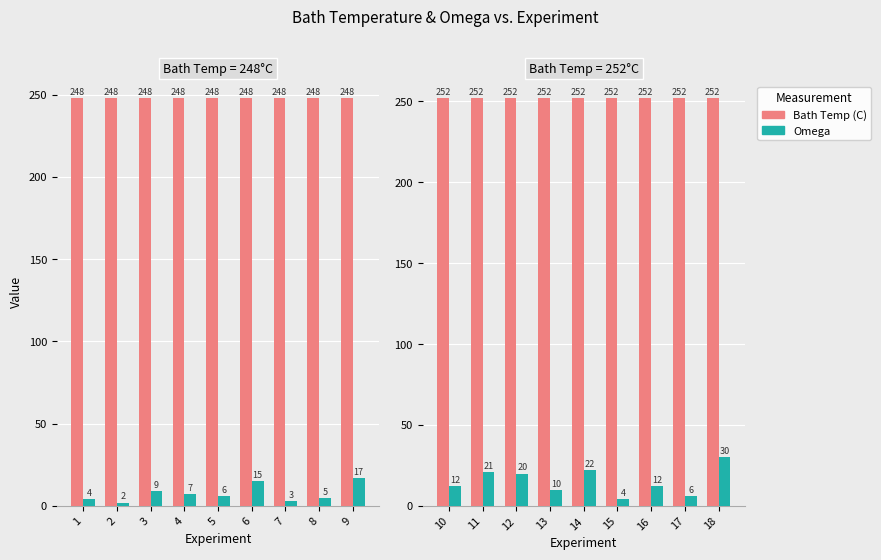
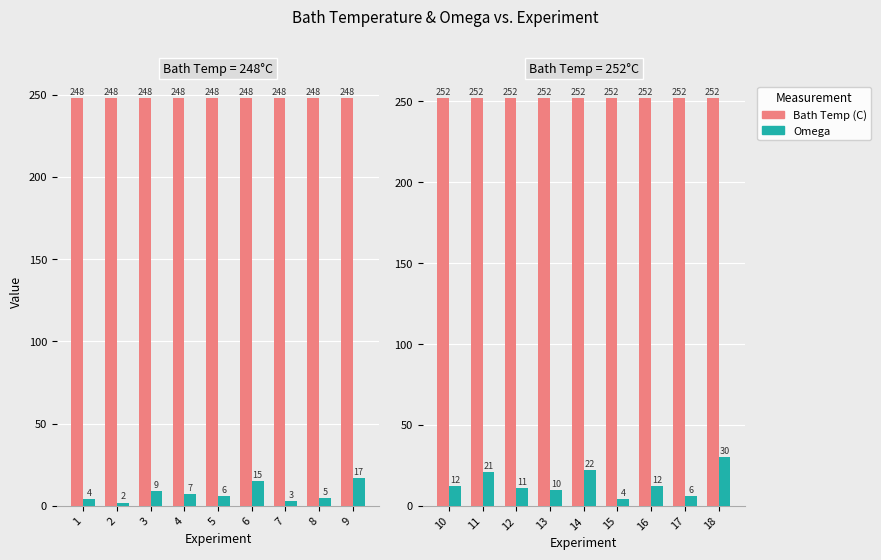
  {
    "Bath Temp = 248°C": {
      "Bath Temp (C)": {
        "1": 248,
        "2": 248,
        "3": 248,
        "4": 248,
        "5": 248,
        "6": 248,
        "7": 248,
        "8": 248,
        "9": 248
      },
      "Omega": {
        "1": 4,
        "2": 2,
        "3": 9,
        "4": 7,
        "5": 6,
        "6": 15,
        "7": 3,
        "8": 5,
        "9": 17
      }
    },
    "Bath Temp = 252°C": {
      "Bath Temp (C)": {
        "10": 252,
        "11": 252,
        "12": 252,
        "13": 252,
        "14": 252,
        "15": 252,
        "16": 252,
        "17": 252,
        "18": 252
      },
      "Omega": {
        "10": 12,
        "11": 21,
-       "12": 20,
+       "12": 11,
        "13": 10,
        "14": 22,
        "15": 4,
        "16": 12,
        "17": 6,
        "18": 30
      }
    }
  }
